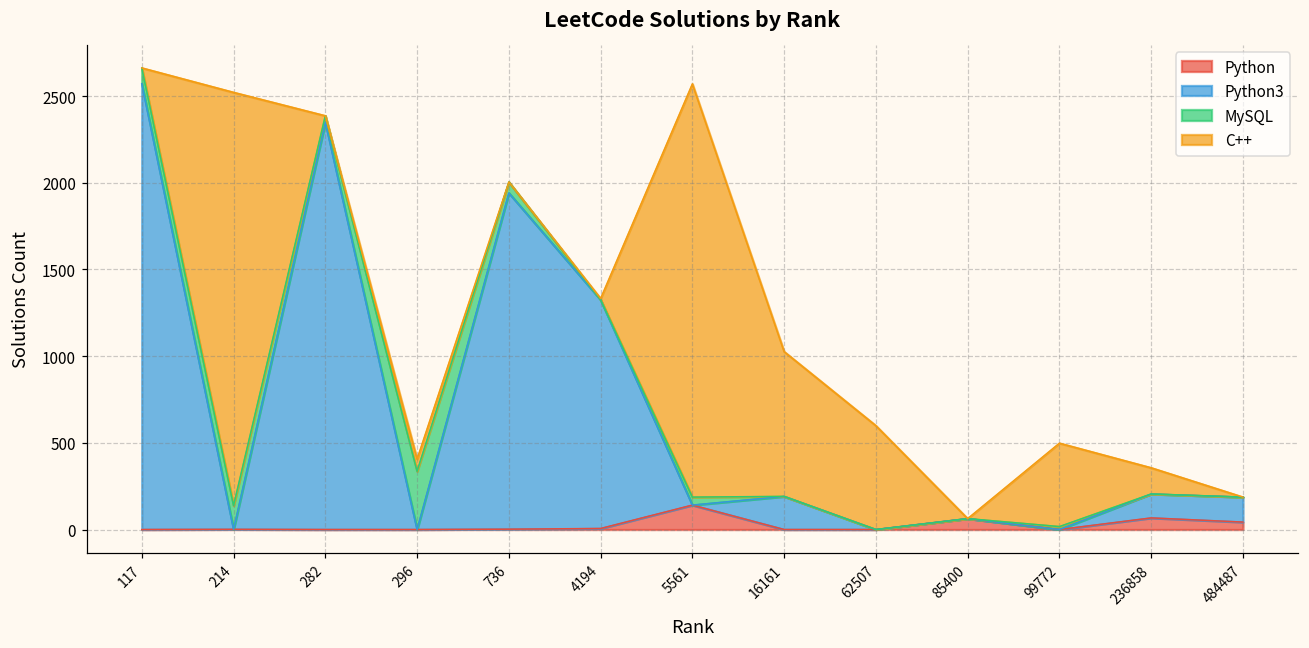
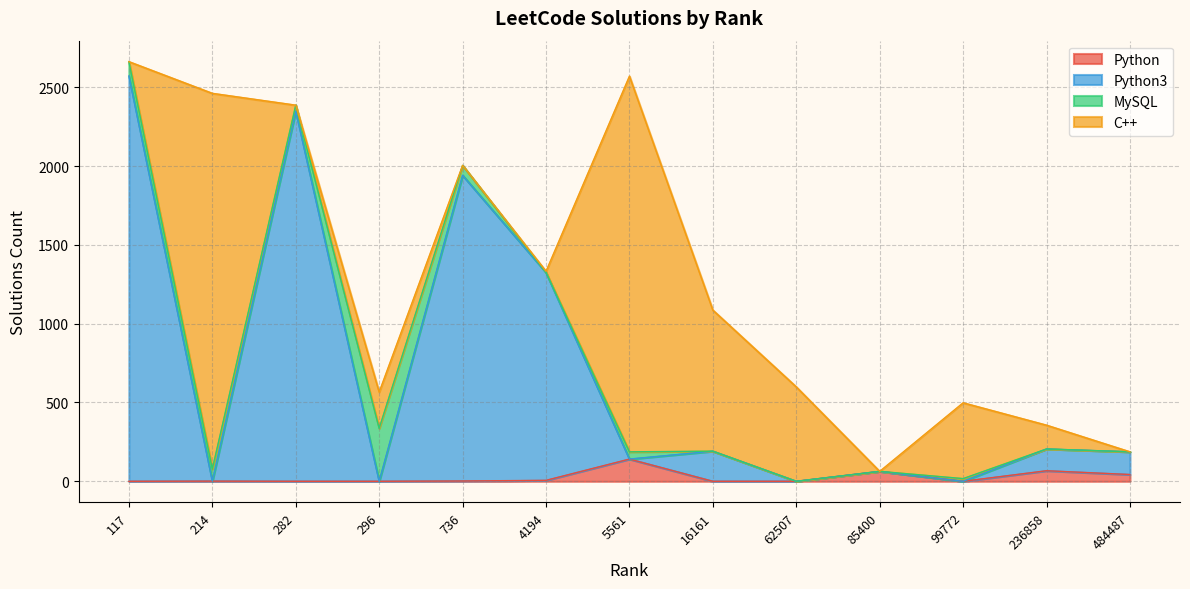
  {
    "Python": {
      "117": 0,
      "282": 0,
      "736": 0,
      "4194": 10,
      "16161": 0,
      "236858": 70,
      "484487": 40
    },
    "Python3": {
      "117": 2570,
      "282": 2350,
      "736": 1940
    },
    "MySQL": {
-     "214": 140,
+     "214": 80,
      "296": 340,
      "5561": 50,
      "99772": 20
    },
    "C++": {
      "214": 2380,
-     "296": 70,
+     "296": 230,
      "5561": 2380,
-     "16161": 840,
+     "16161": 900,
      "62507": 600,
      "99772": 480,
      "236858": 150
    }
  }
